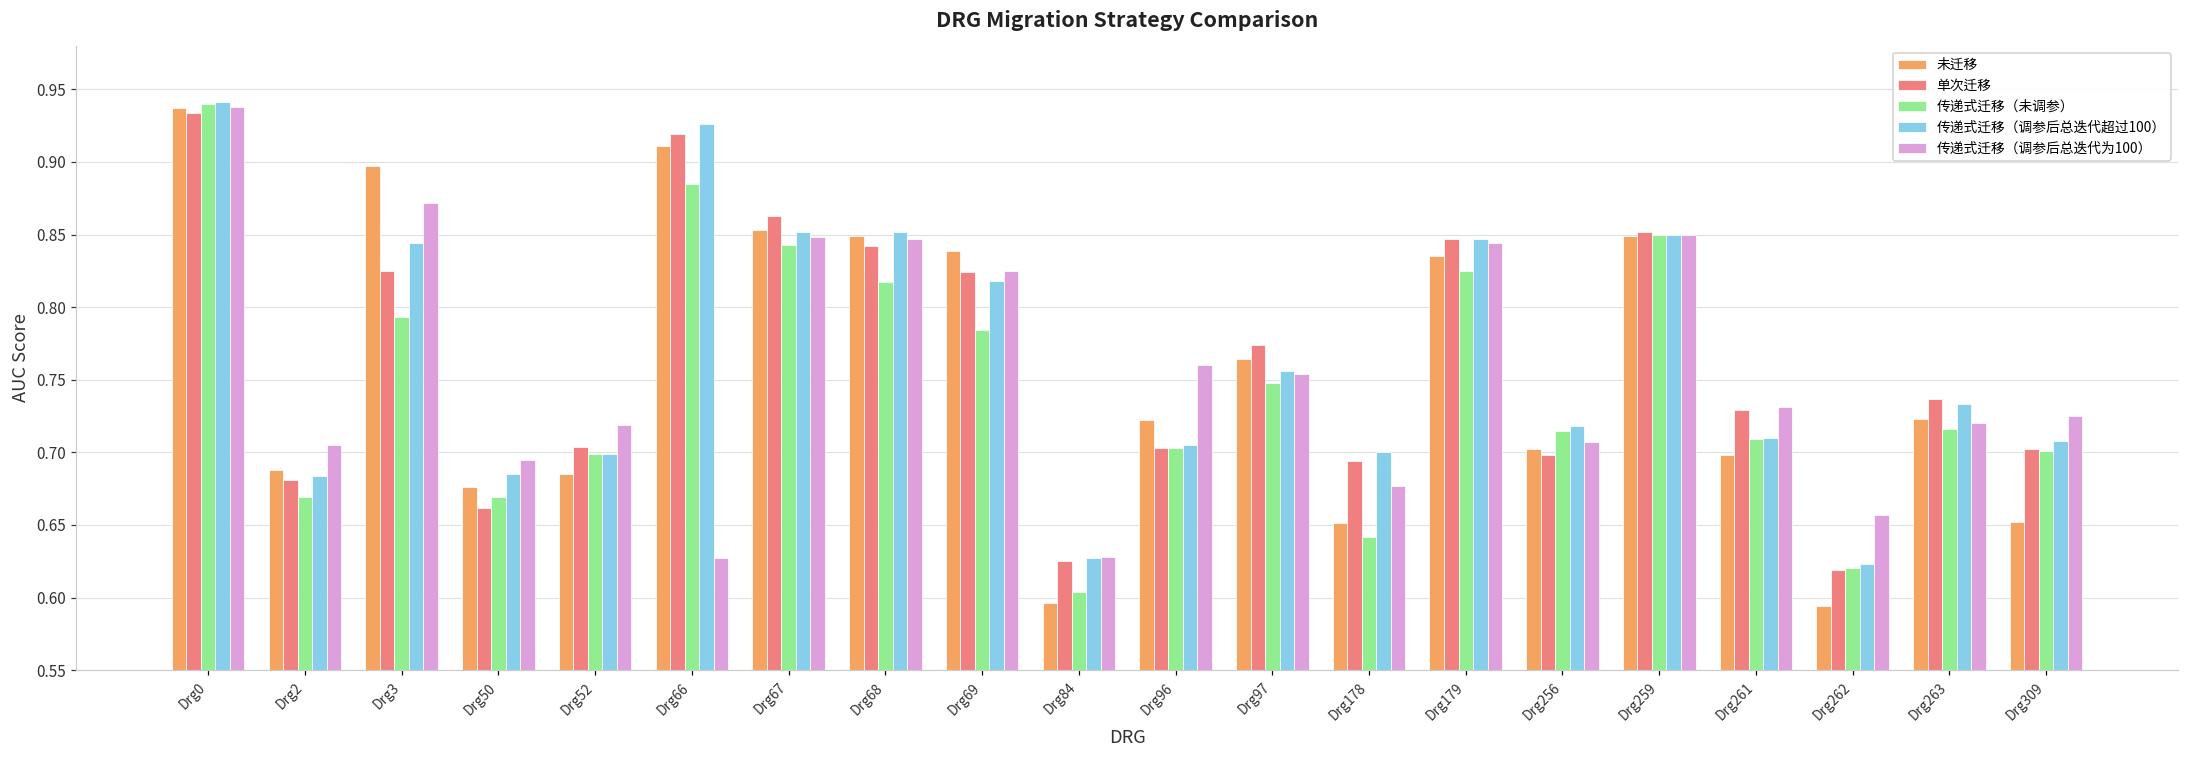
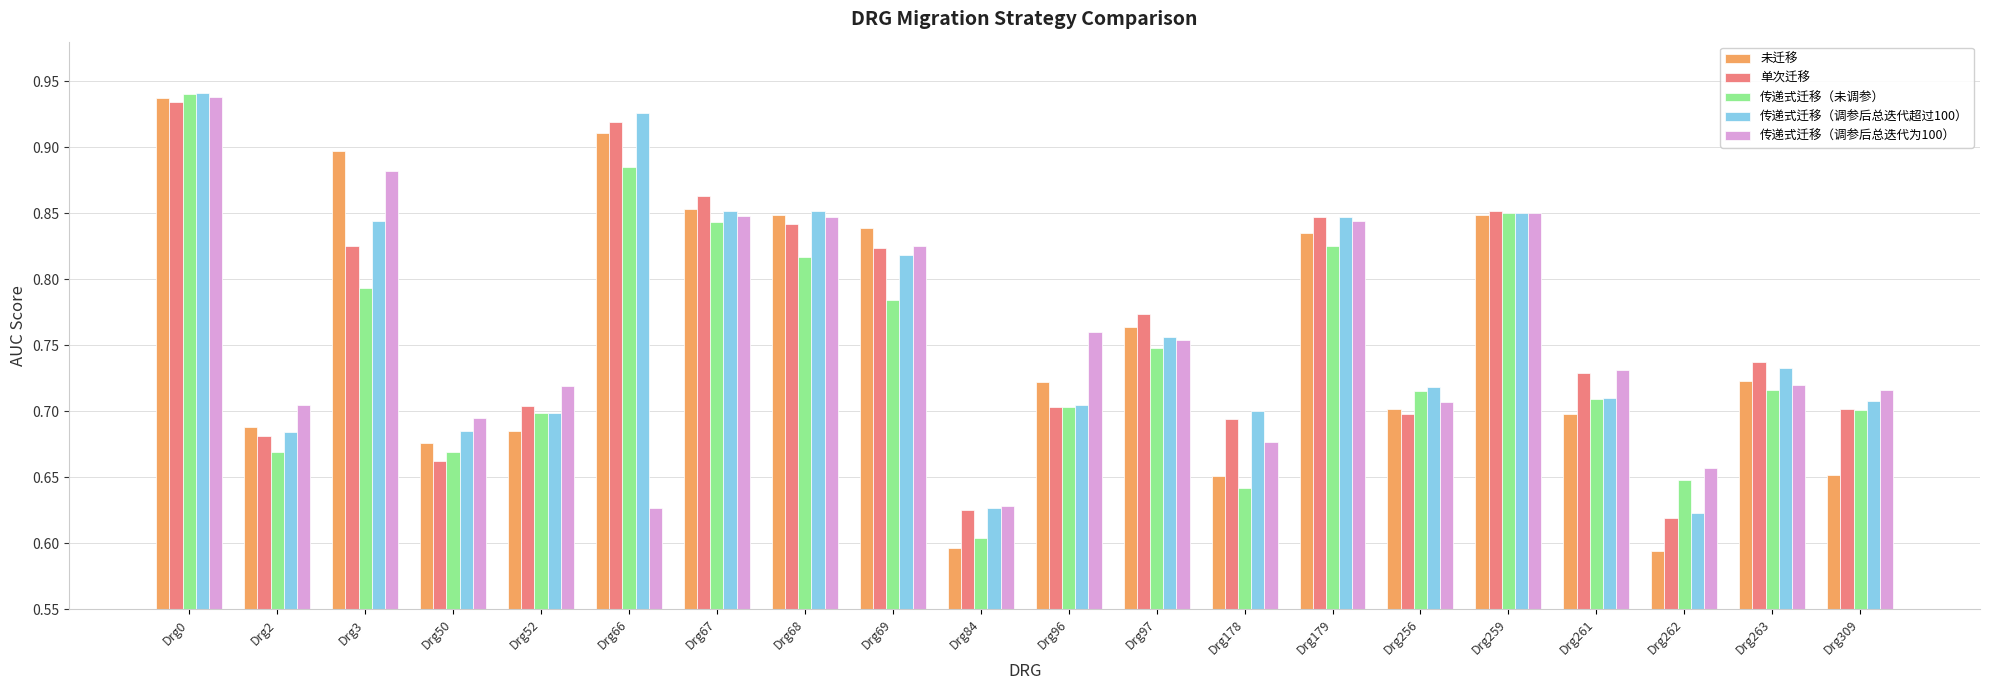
  {
    "传递式迁移（未调参）": {
      "Drg0": 0.940,
      "Drg2": 0.669,
      "Drg3": 0.793,
      "Drg50": 0.669,
      "Drg52": 0.699,
      "Drg66": 0.885,
      "Drg67": 0.843,
      "Drg68": 0.817,
      "Drg69": 0.784,
      "Drg84": 0.604,
      "Drg96": 0.703,
      "Drg97": 0.748,
      "Drg178": 0.642,
      "Drg179": 0.825,
      "Drg256": 0.715,
      "Drg259": 0.850,
      "Drg261": 0.709,
-     "Drg262": 0.620,
+     "Drg262": 0.648,
      "Drg263": 0.716,
      "Drg309": 0.701
    },
    "传递式迁移（调参后总迭代超过100）": {
      "Drg0": 0.941,
      "Drg2": 0.684,
      "Drg3": 0.844,
      "Drg50": 0.685,
      "Drg52": 0.699,
      "Drg66": 0.926,
      "Drg67": 0.852,
      "Drg68": 0.852,
      "Drg69": 0.818,
      "Drg84": 0.627,
      "Drg96": 0.705,
      "Drg97": 0.756,
      "Drg178": 0.700,
      "Drg179": 0.847,
      "Drg256": 0.718,
      "Drg259": 0.850,
      "Drg261": 0.710,
      "Drg262": 0.623,
      "Drg263": 0.733,
      "Drg309": 0.708
    },
    "传递式迁移（调参后总迭代为100）": {
      "Drg0": 0.938,
      "Drg2": 0.705,
-     "Drg3": 0.872,
+     "Drg3": 0.882,
      "Drg50": 0.695,
      "Drg52": 0.719,
      "Drg66": 0.627,
      "Drg67": 0.848,
      "Drg68": 0.847,
      "Drg69": 0.825,
      "Drg84": 0.628,
      "Drg96": 0.760,
      "Drg97": 0.754,
      "Drg178": 0.677,
      "Drg179": 0.844,
      "Drg256": 0.707,
      "Drg259": 0.850,
      "Drg261": 0.731,
      "Drg262": 0.657,
      "Drg263": 0.720,
-     "Drg309": 0.725
+     "Drg309": 0.716
    }
  }
